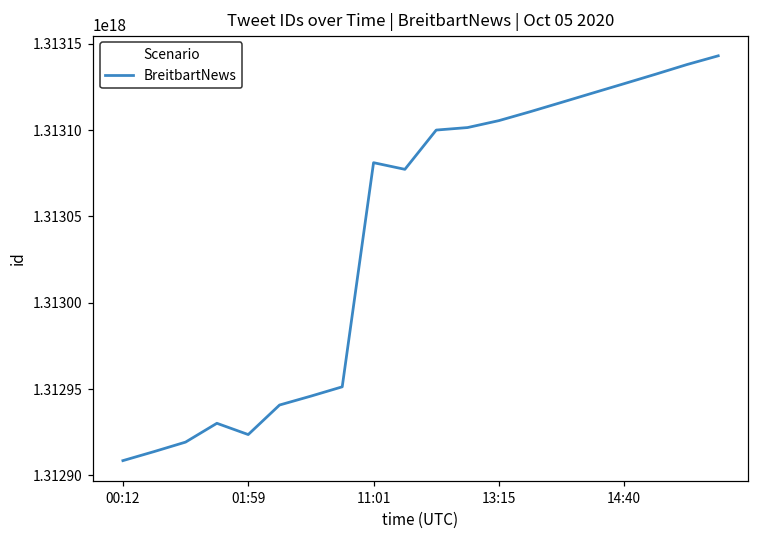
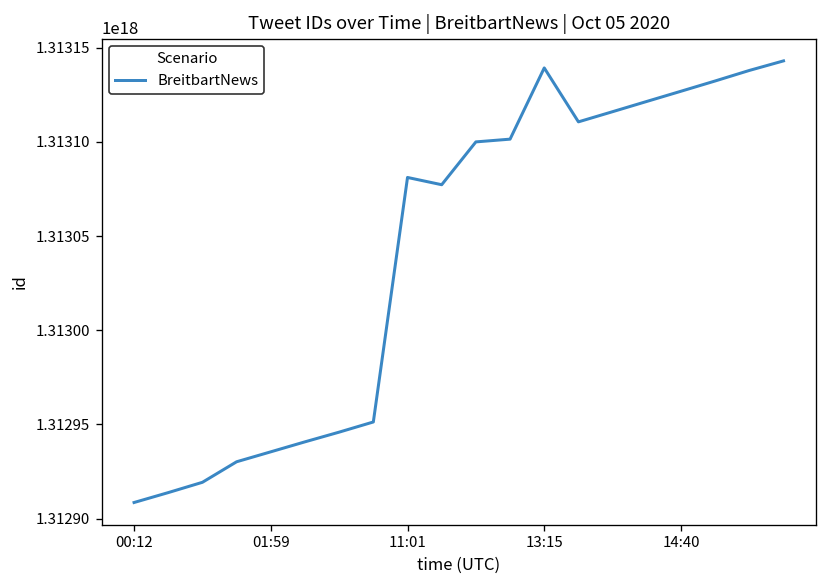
  {
    "00:12": 1312909000000000000,
-   "01:59": 1312924000000000000,
+   "01:59": 1312935000000000000,
    "11:01": 1313081000000000000,
-   "13:15": 1313105000000000000,
+   "13:15": 1313139000000000000,
    "14:40": 1313127000000000000
  }
